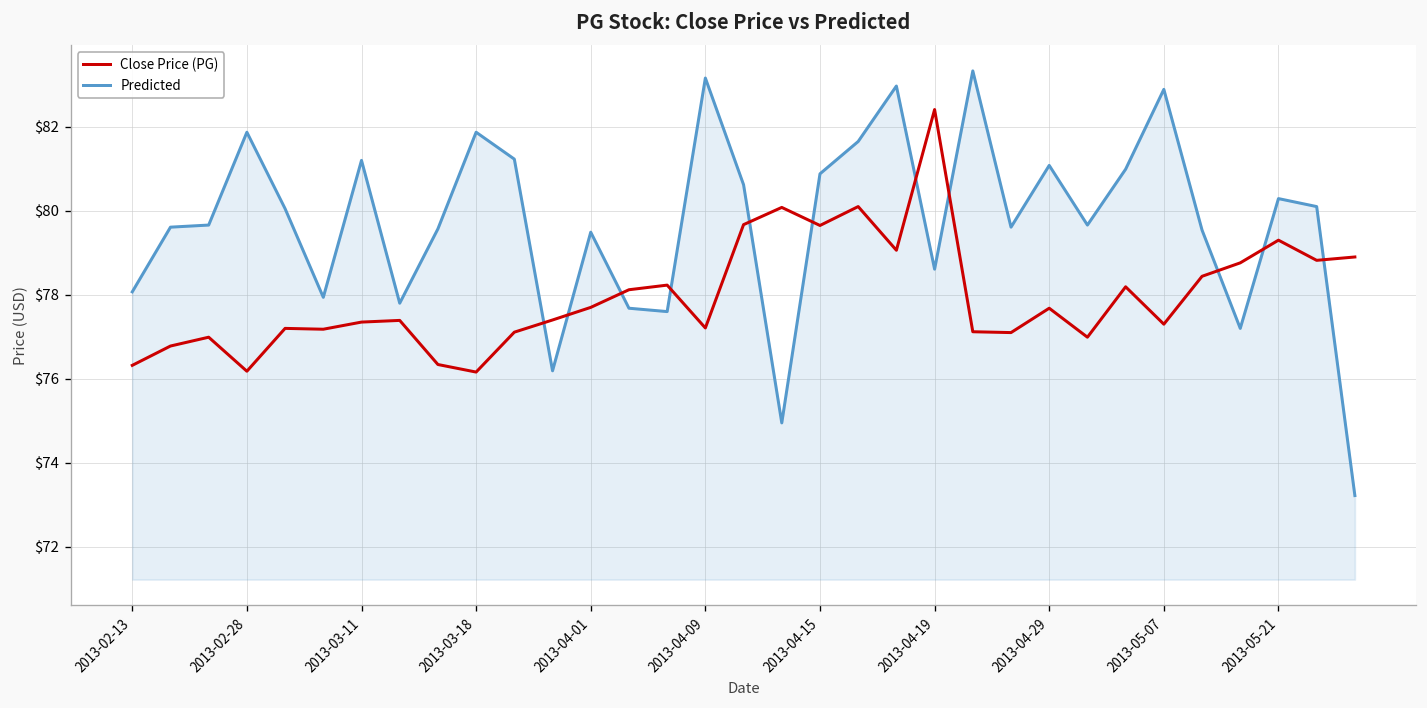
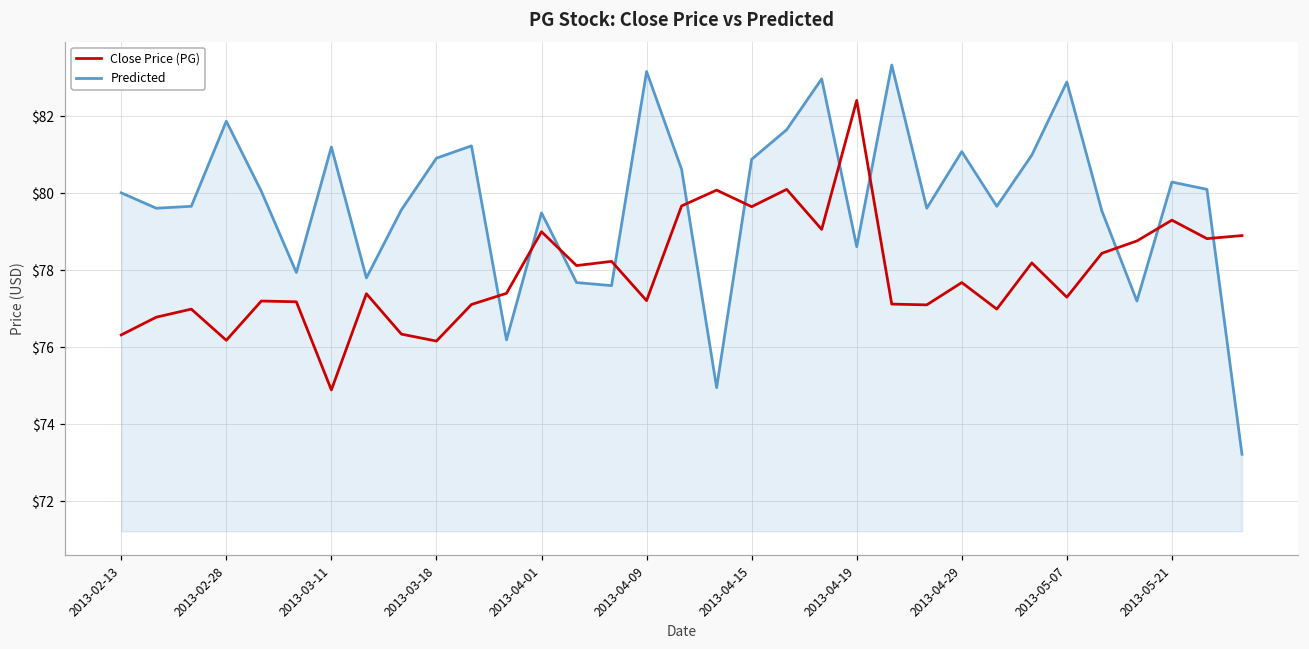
  {
    "Close Price (PG)": {
      "2013-02-13": "$76.3",
      "2013-02-28": "$76.2",
-     "2013-03-11": "$77.4",
+     "2013-03-11": "$74.9",
      "2013-03-18": "$76.2",
-     "2013-04-01": "$77.7",
+     "2013-04-01": "$79.0",
      "2013-04-09": "$77.2",
      "2013-04-15": "$79.7",
      "2013-04-19": "$82.4",
      "2013-04-29": "$77.7",
      "2013-05-07": "$77.3",
      "2013-05-21": "$79.3"
    },
    "Predicted": {
-     "2013-02-13": "$78.1",
+     "2013-02-13": "$80.0",
      "2013-02-28": "$81.9",
      "2013-03-11": "$81.2",
-     "2013-03-18": "$81.9",
+     "2013-03-18": "$80.9",
      "2013-04-01": "$79.5",
      "2013-04-09": "$83.2",
      "2013-04-15": "$80.9",
      "2013-04-19": "$78.6",
      "2013-04-29": "$81.1",
      "2013-05-07": "$82.9",
      "2013-05-21": "$80.3"
    }
  }
